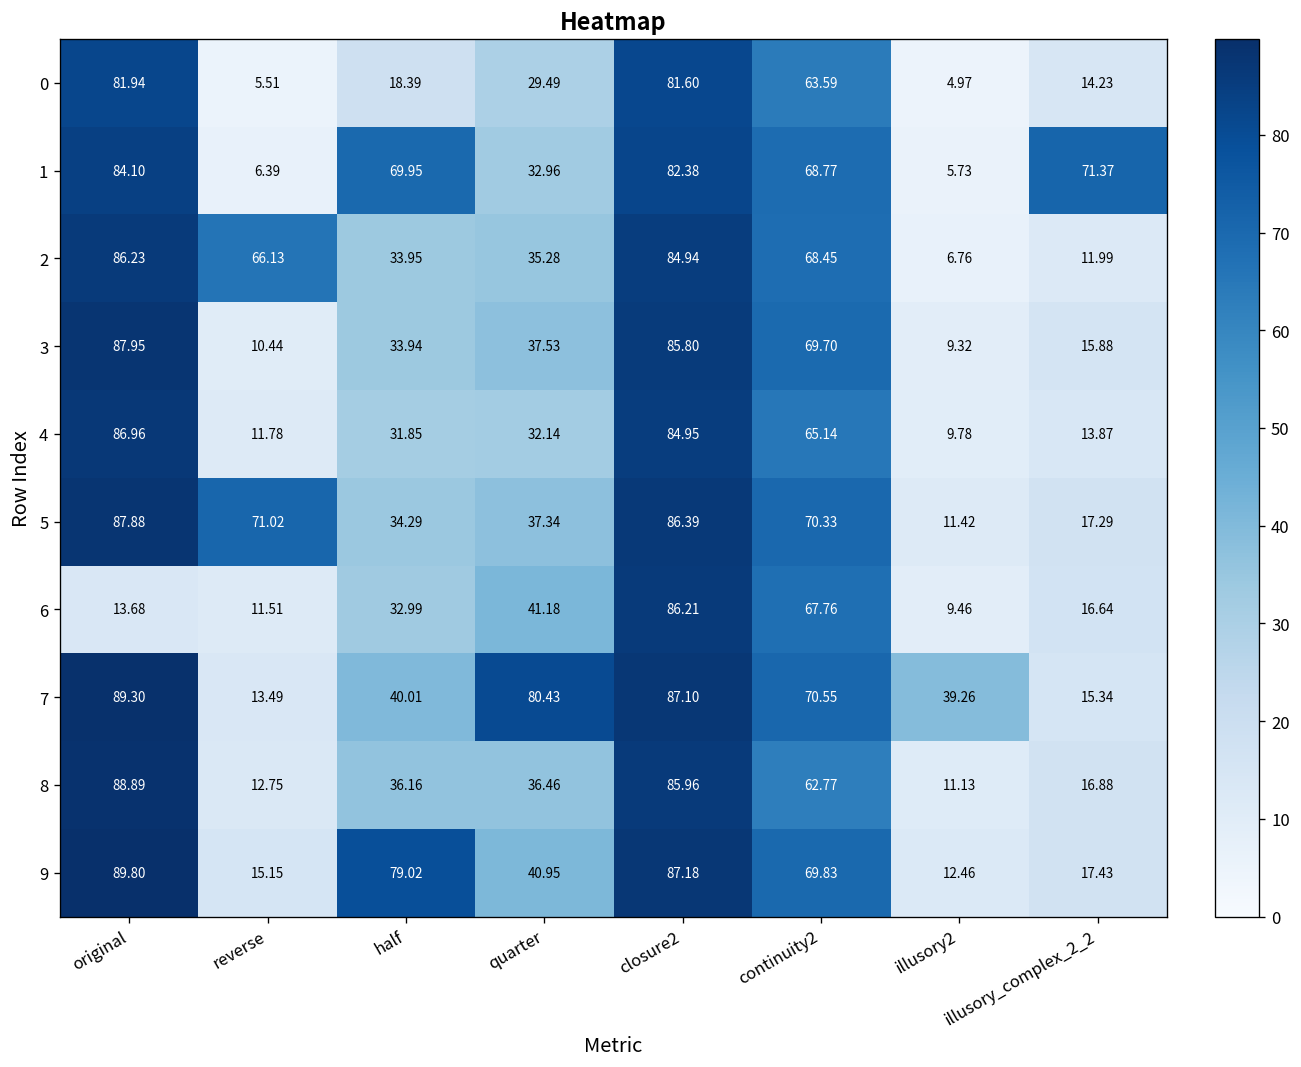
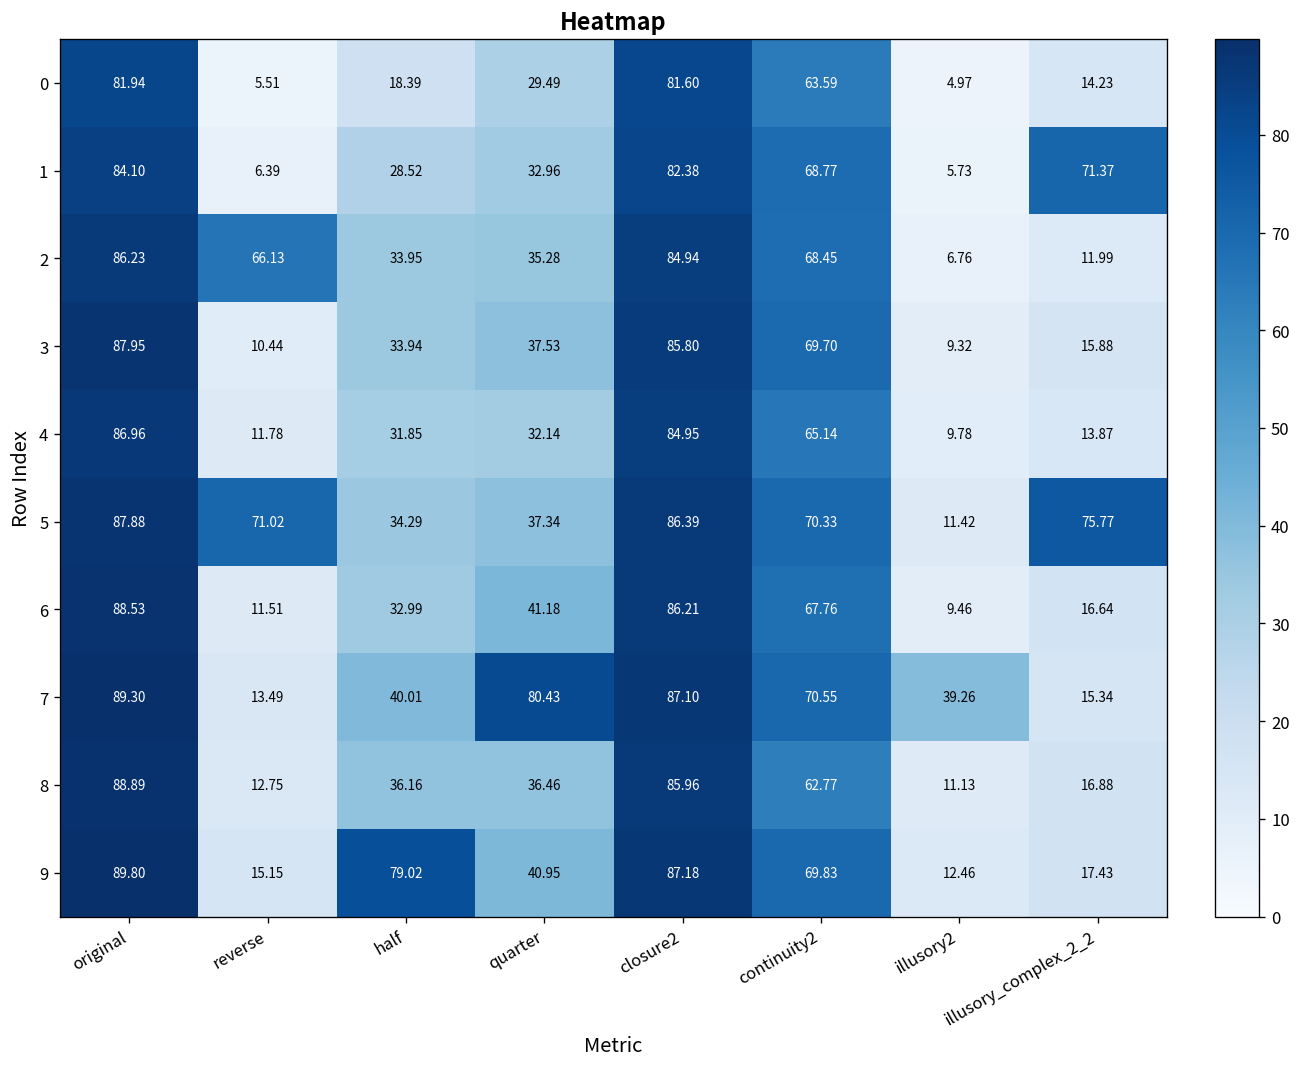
  {
    "0": {
      "original": 81.94,
      "reverse": 5.51,
      "half": 18.39,
      "quarter": 29.49,
      "closure2": 81.60,
      "continuity2": 63.59,
      "illusory2": 4.97,
      "illusory_complex_2_2": 14.23
    },
    "1": {
      "original": 84.10,
      "reverse": 6.39,
-     "half": 69.95,
+     "half": 28.52,
      "quarter": 32.96,
      "closure2": 82.38,
      "continuity2": 68.77,
      "illusory2": 5.73,
      "illusory_complex_2_2": 71.37
    },
    "2": {
      "original": 86.23,
      "reverse": 66.13,
      "half": 33.95,
      "quarter": 35.28,
      "closure2": 84.94,
      "continuity2": 68.45,
      "illusory2": 6.76,
      "illusory_complex_2_2": 11.99
    },
    "3": {
      "original": 87.95,
      "reverse": 10.44,
      "half": 33.94,
      "quarter": 37.53,
      "closure2": 85.80,
      "continuity2": 69.70,
      "illusory2": 9.32,
      "illusory_complex_2_2": 15.88
    },
    "4": {
      "original": 86.96,
      "reverse": 11.78,
      "half": 31.85,
      "quarter": 32.14,
      "closure2": 84.95,
      "continuity2": 65.14,
      "illusory2": 9.78,
      "illusory_complex_2_2": 13.87
    },
    "5": {
      "original": 87.88,
      "reverse": 71.02,
      "half": 34.29,
      "quarter": 37.34,
      "closure2": 86.39,
      "continuity2": 70.33,
      "illusory2": 11.42,
-     "illusory_complex_2_2": 17.29
+     "illusory_complex_2_2": 75.77
    },
    "6": {
-     "original": 13.68,
+     "original": 88.53,
      "reverse": 11.51,
      "half": 32.99,
      "quarter": 41.18,
      "closure2": 86.21,
      "continuity2": 67.76,
      "illusory2": 9.46,
      "illusory_complex_2_2": 16.64
    },
    "7": {
      "original": 89.30,
      "reverse": 13.49,
      "half": 40.01,
      "quarter": 80.43,
      "closure2": 87.10,
      "continuity2": 70.55,
      "illusory2": 39.26,
      "illusory_complex_2_2": 15.34
    },
    "8": {
      "original": 88.89,
      "reverse": 12.75,
      "half": 36.16,
      "quarter": 36.46,
      "closure2": 85.96,
      "continuity2": 62.77,
      "illusory2": 11.13,
      "illusory_complex_2_2": 16.88
    },
    "9": {
      "original": 89.80,
      "reverse": 15.15,
      "half": 79.02,
      "quarter": 40.95,
      "closure2": 87.18,
      "continuity2": 69.83,
      "illusory2": 12.46,
      "illusory_complex_2_2": 17.43
    }
  }
